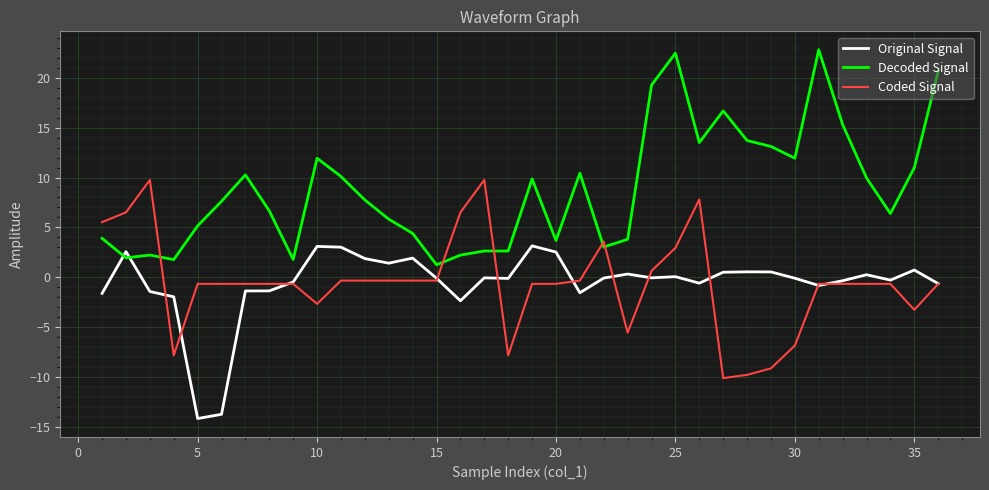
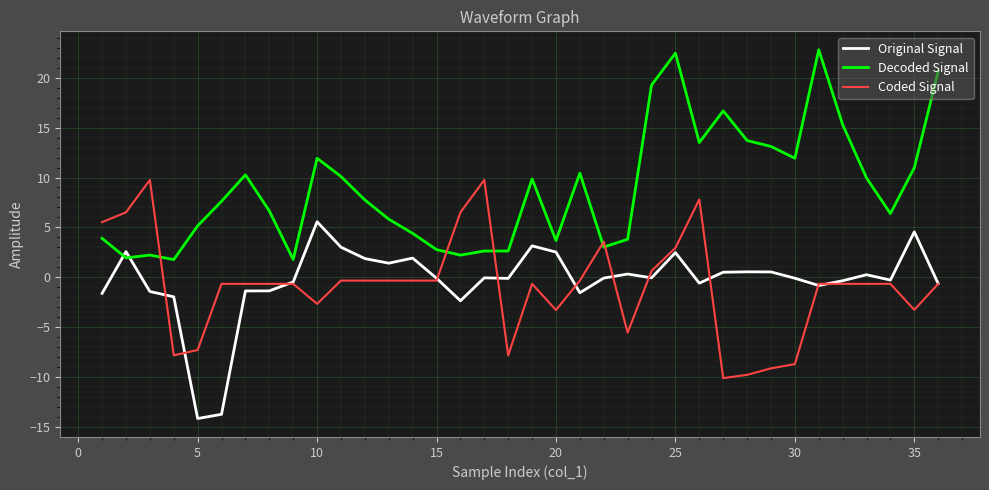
  {
    "Original Signal": {
      "5": -14,
-     "10": 3,
+     "10": 6,
      "20": 3,
-     "25": 0,
+     "25": 2,
      "30": 0,
-     "35": 1
+     "35": 5
    },
    "Decoded Signal": {
      "5": 5,
      "10": 12,
-     "15": 1,
+     "15": 3,
      "20": 4,
      "25": 22,
      "30": 12,
      "35": 11
    },
    "Coded Signal": {
-     "5": -1,
+     "5": -7,
      "10": -3,
-     "20": -1,
+     "20": -3,
      "25": 3,
-     "30": -7,
+     "30": -9,
      "35": -3
    }
  }
